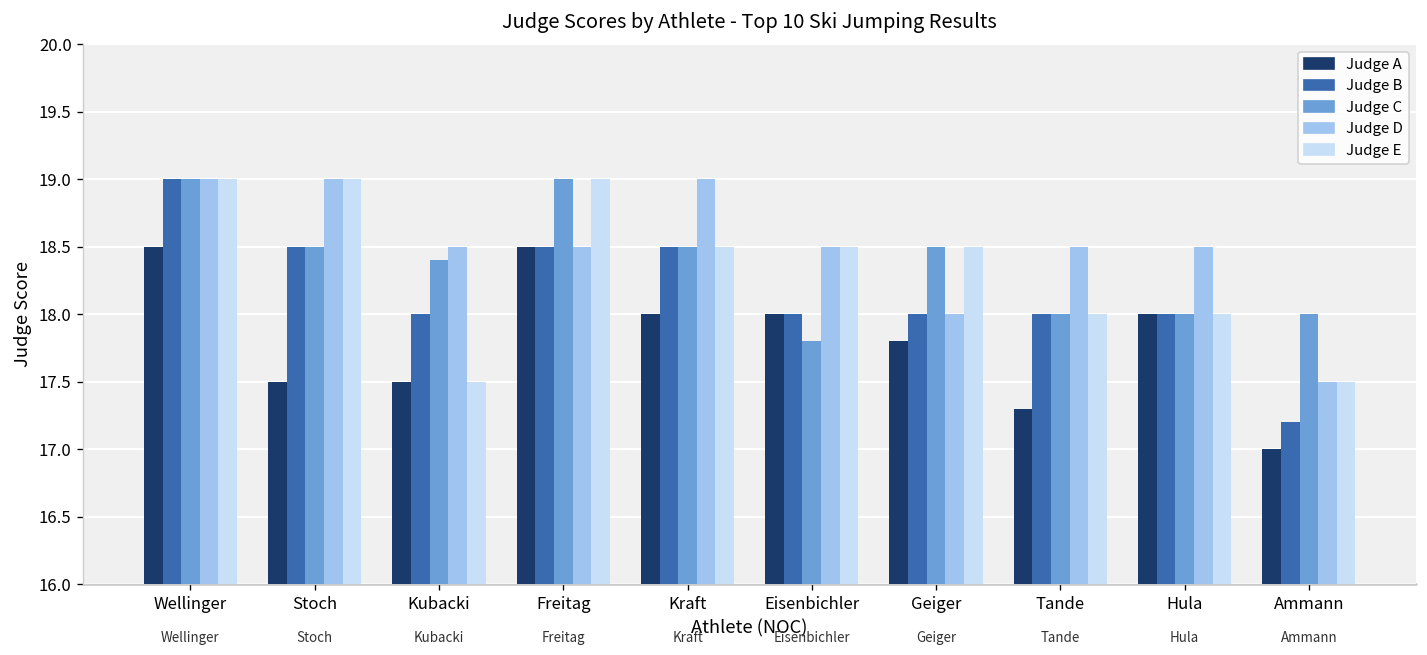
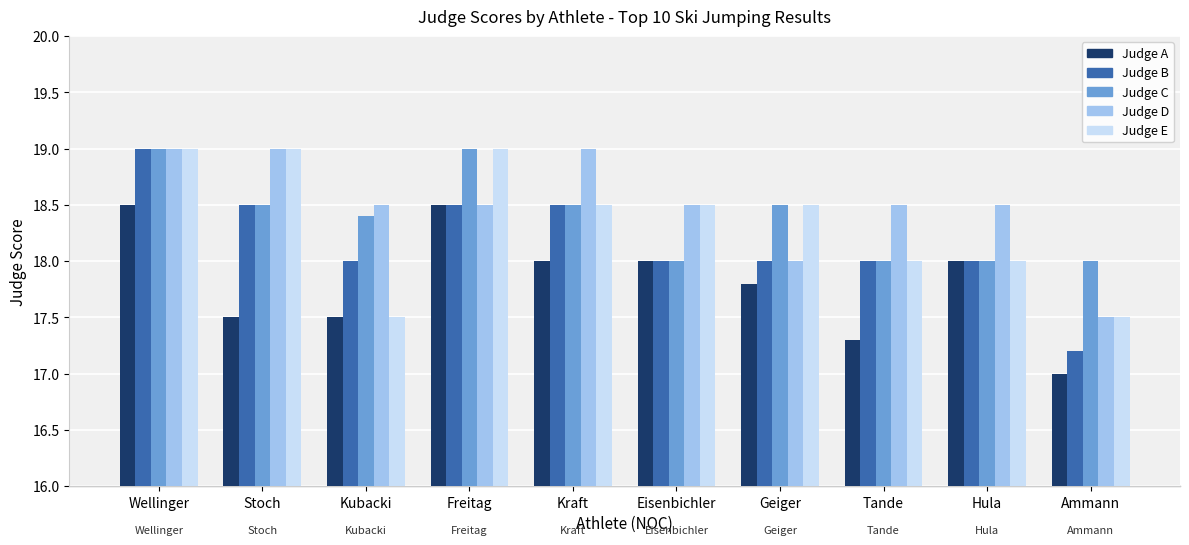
  {
    "Judge A": {
      "Wellinger": 18.5,
      "Stoch": 17.5,
      "Kubacki": 17.5,
      "Freitag": 18.5,
      "Kraft": 18.0,
      "Eisenbichler": 18.0,
      "Geiger": 17.8,
      "Tande": 17.3,
      "Hula": 18.0,
      "Ammann": 17.0
    },
    "Judge B": {
      "Wellinger": 19.0,
      "Stoch": 18.5,
      "Kubacki": 18.0,
      "Freitag": 18.5,
      "Kraft": 18.5,
      "Eisenbichler": 18.0,
      "Geiger": 18.0,
      "Tande": 18.0,
      "Hula": 18.0,
      "Ammann": 17.2
    },
    "Judge C": {
      "Wellinger": 19.0,
      "Stoch": 18.5,
      "Kubacki": 18.4,
      "Freitag": 19.0,
      "Kraft": 18.5,
-     "Eisenbichler": 17.8,
+     "Eisenbichler": 18.0,
      "Geiger": 18.5,
      "Tande": 18.0,
      "Hula": 18.0,
      "Ammann": 18.0
    }
  }
